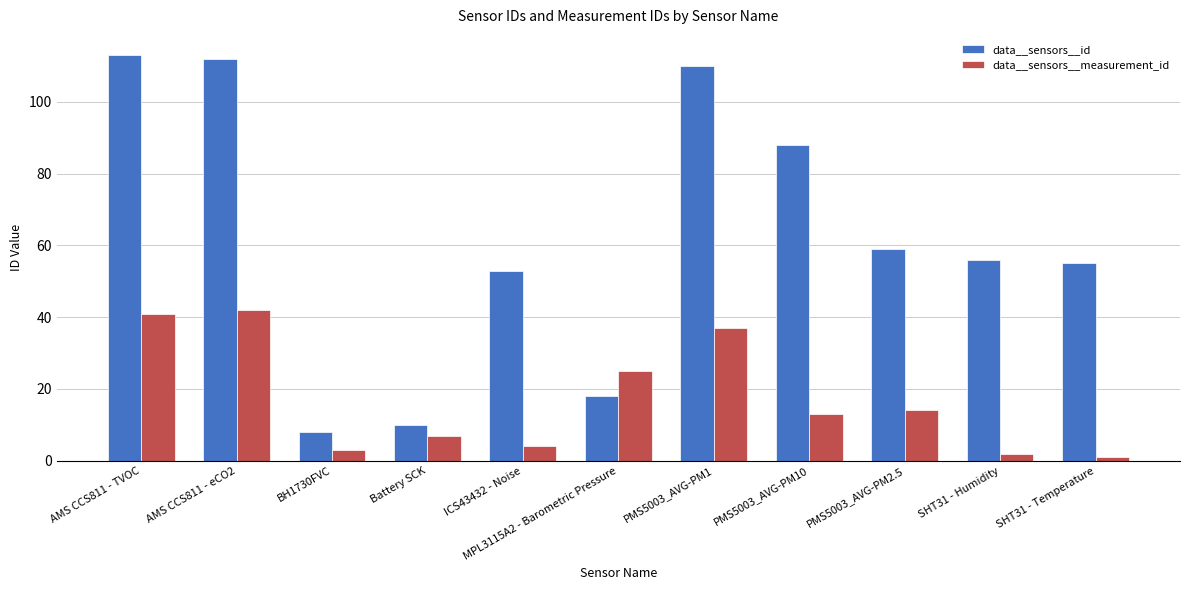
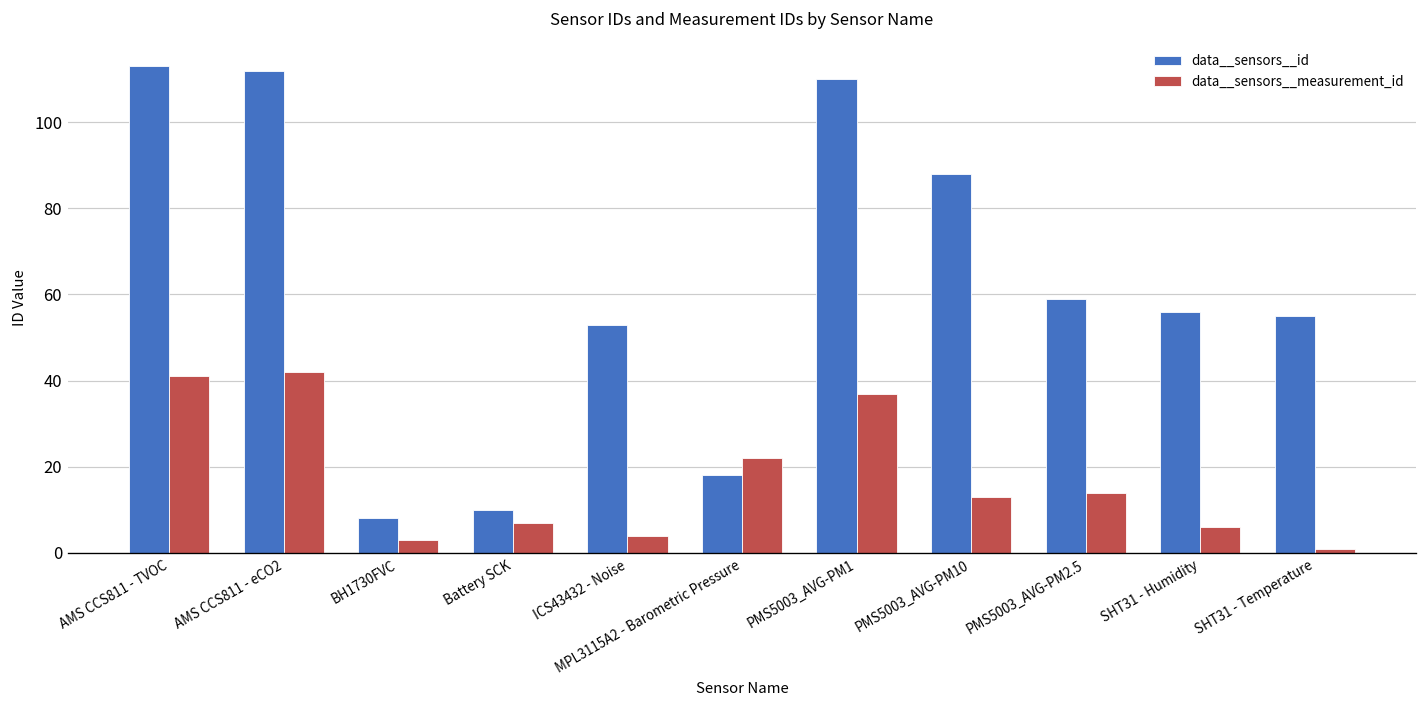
  {
    "data__sensors__id": {
      "AMS CCS811 - TVOC": 113,
      "AMS CCS811 - eCO2": 112,
      "BH1730FVC": 8,
      "Battery SCK": 10,
      "ICS43432 - Noise": 53,
      "MPL3115A2 - Barometric Pressure": 18,
      "PMS5003_AVG-PM1": 110,
      "PMS5003_AVG-PM10": 88,
      "PMS5003_AVG-PM2.5": 59,
      "SHT31 - Humidity": 56,
      "SHT31 - Temperature": 55
    },
    "data__sensors__measurement_id": {
      "AMS CCS811 - TVOC": 41,
      "AMS CCS811 - eCO2": 42,
      "BH1730FVC": 3,
      "Battery SCK": 7,
      "ICS43432 - Noise": 4,
-     "MPL3115A2 - Barometric Pressure": 25,
+     "MPL3115A2 - Barometric Pressure": 22,
      "PMS5003_AVG-PM1": 37,
      "PMS5003_AVG-PM10": 13,
      "PMS5003_AVG-PM2.5": 14,
-     "SHT31 - Humidity": 2,
+     "SHT31 - Humidity": 6,
      "SHT31 - Temperature": 1
    }
  }
